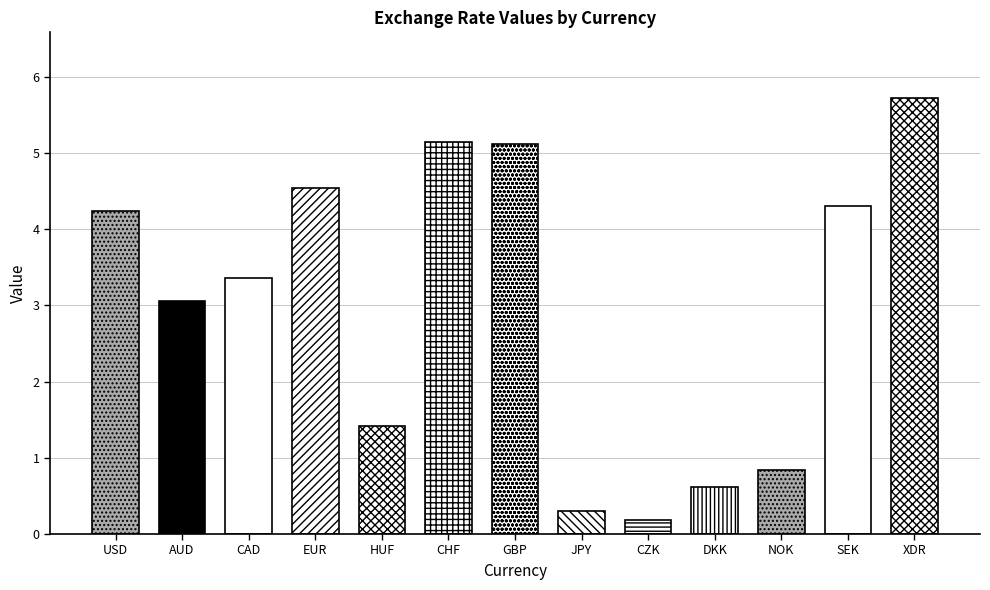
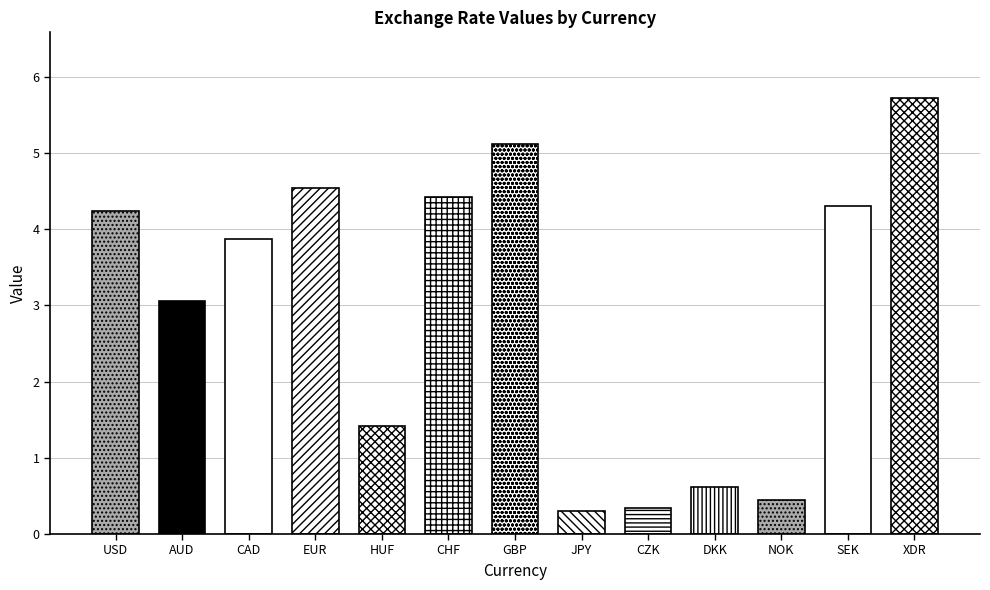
  {
    "USD": 4.2,
    "AUD": 3.1,
-   "CAD": 3.4,
+   "CAD": 3.9,
    "EUR": 4.5,
    "HUF": 1.4,
-   "CHF": 5.1,
+   "CHF": 4.4,
    "GBP": 5.1,
    "JPY": 0.3,
-   "CZK": 0.2,
+   "CZK": 0.3,
    "DKK": 0.6,
-   "NOK": 0.8,
+   "NOK": 0.5,
    "SEK": 4.3,
    "XDR": 5.7
  }
